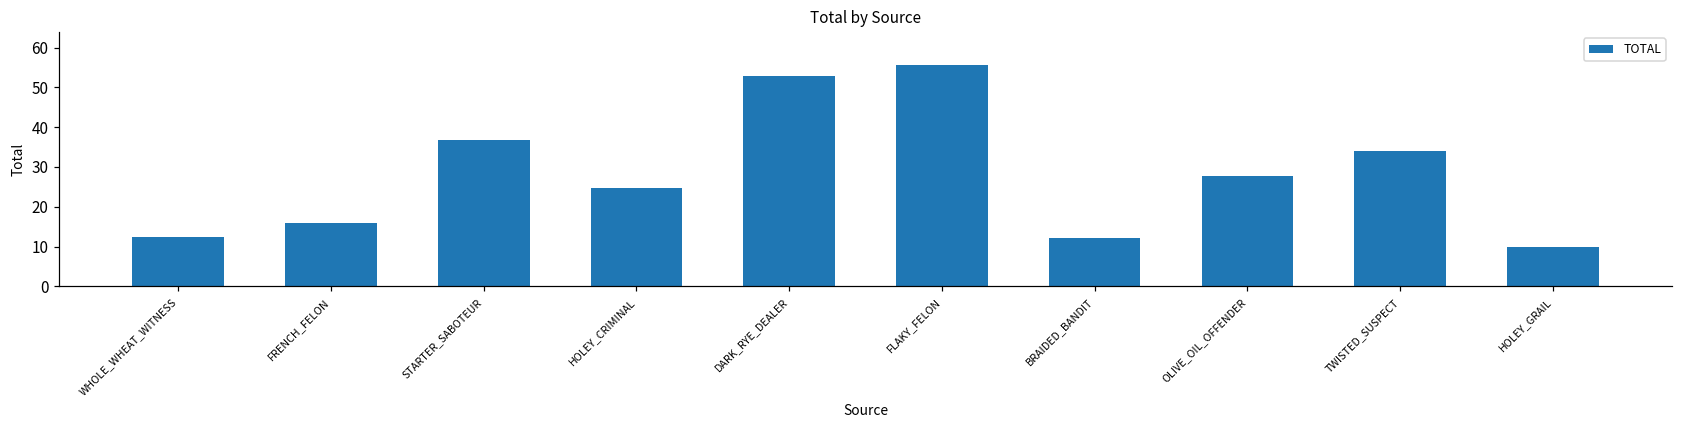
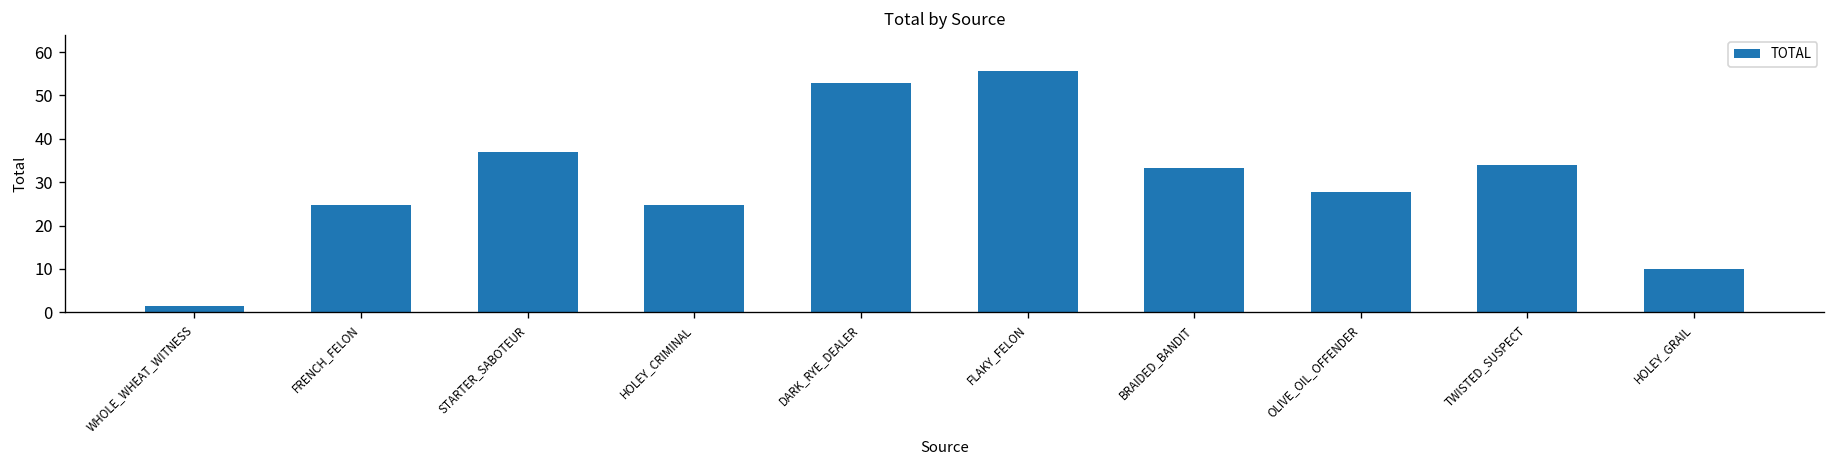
  {
-   "WHOLE_WHEAT_WITNESS": 13,
-   "FRENCH_FELON": 16,
+   "WHOLE_WHEAT_WITNESS": 2,
+   "FRENCH_FELON": 25,
    "STARTER_SABOTEUR": 37,
    "HOLEY_CRIMINAL": 25,
    "DARK_RYE_DEALER": 53,
    "FLAKY_FELON": 56,
-   "BRAIDED_BANDIT": 12,
+   "BRAIDED_BANDIT": 33,
    "OLIVE_OIL_OFFENDER": 28,
    "TWISTED_SUSPECT": 34,
    "HOLEY_GRAIL": 10
  }
